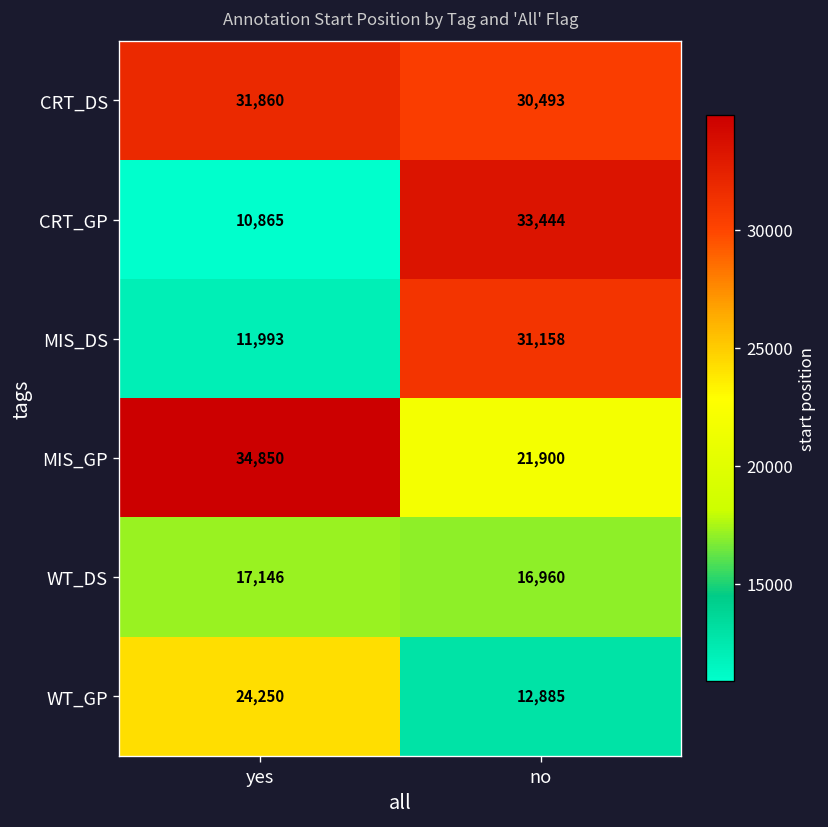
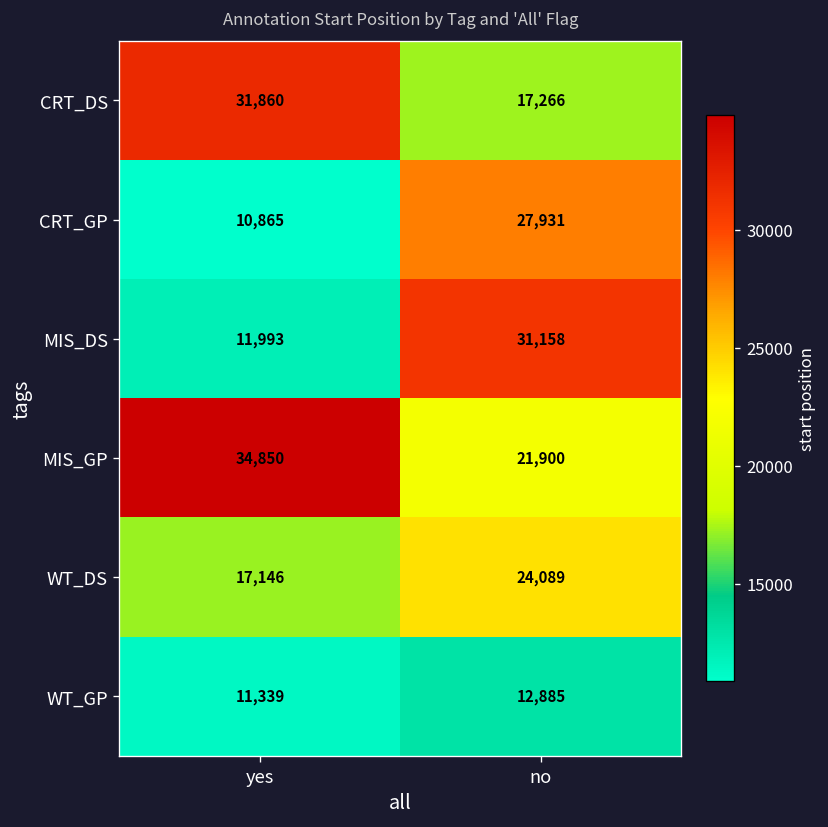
  {
    "CRT_DS": {
      "yes": "31,860",
-     "no": "30,493"
+     "no": "17,266"
    },
    "CRT_GP": {
      "yes": "10,865",
-     "no": "33,444"
+     "no": "27,931"
    },
    "MIS_DS": {
      "yes": "11,993",
      "no": "31,158"
    },
    "MIS_GP": {
      "yes": "34,850",
      "no": "21,900"
    },
    "WT_DS": {
      "yes": "17,146",
-     "no": "16,960"
+     "no": "24,089"
    },
    "WT_GP": {
-     "yes": "24,250",
+     "yes": "11,339",
      "no": "12,885"
    }
  }
